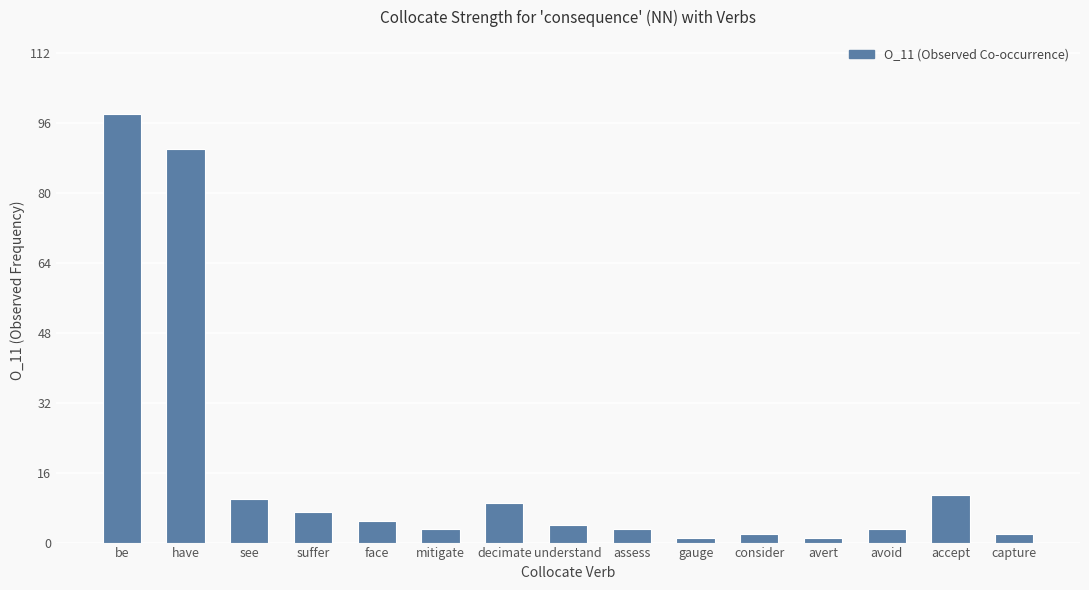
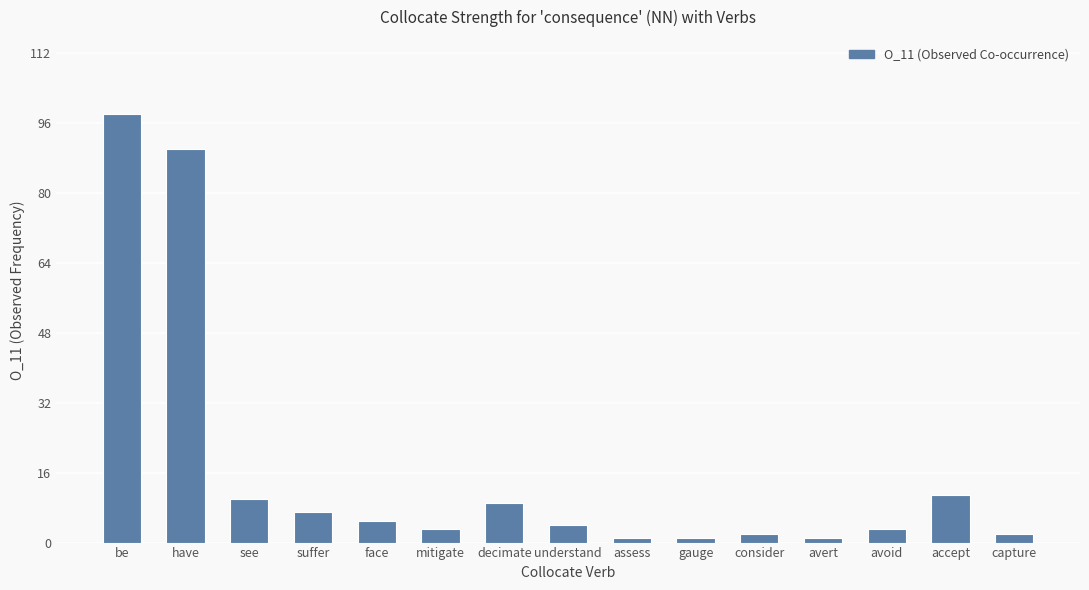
  {
    "be": 98,
    "have": 90,
    "see": 10,
    "suffer": 7,
    "face": 5,
    "mitigate": 3,
    "decimate": 9,
    "understand": 4,
-   "assess": 3,
+   "assess": 1,
    "gauge": 1,
    "consider": 2,
    "avert": 1,
    "avoid": 3,
    "accept": 11,
    "capture": 2
  }
